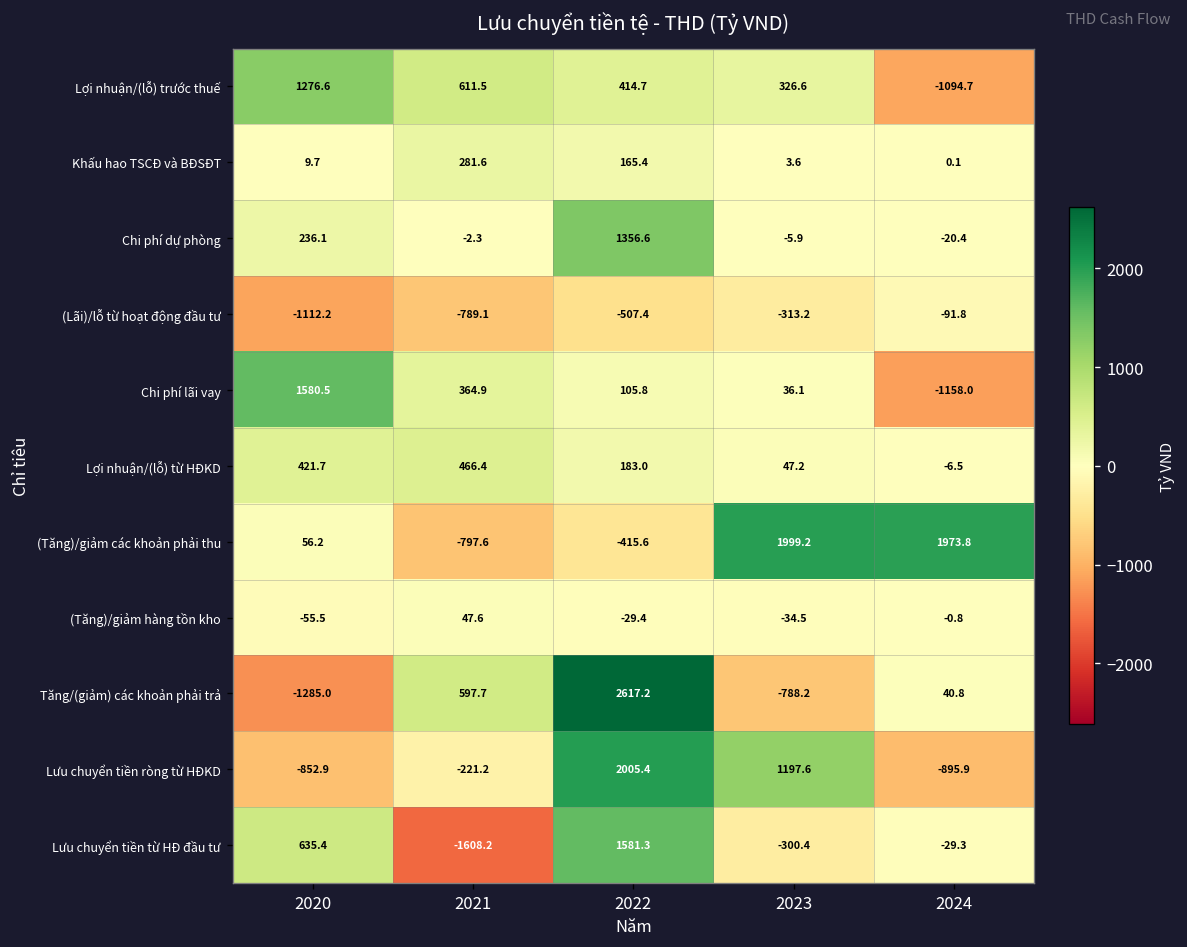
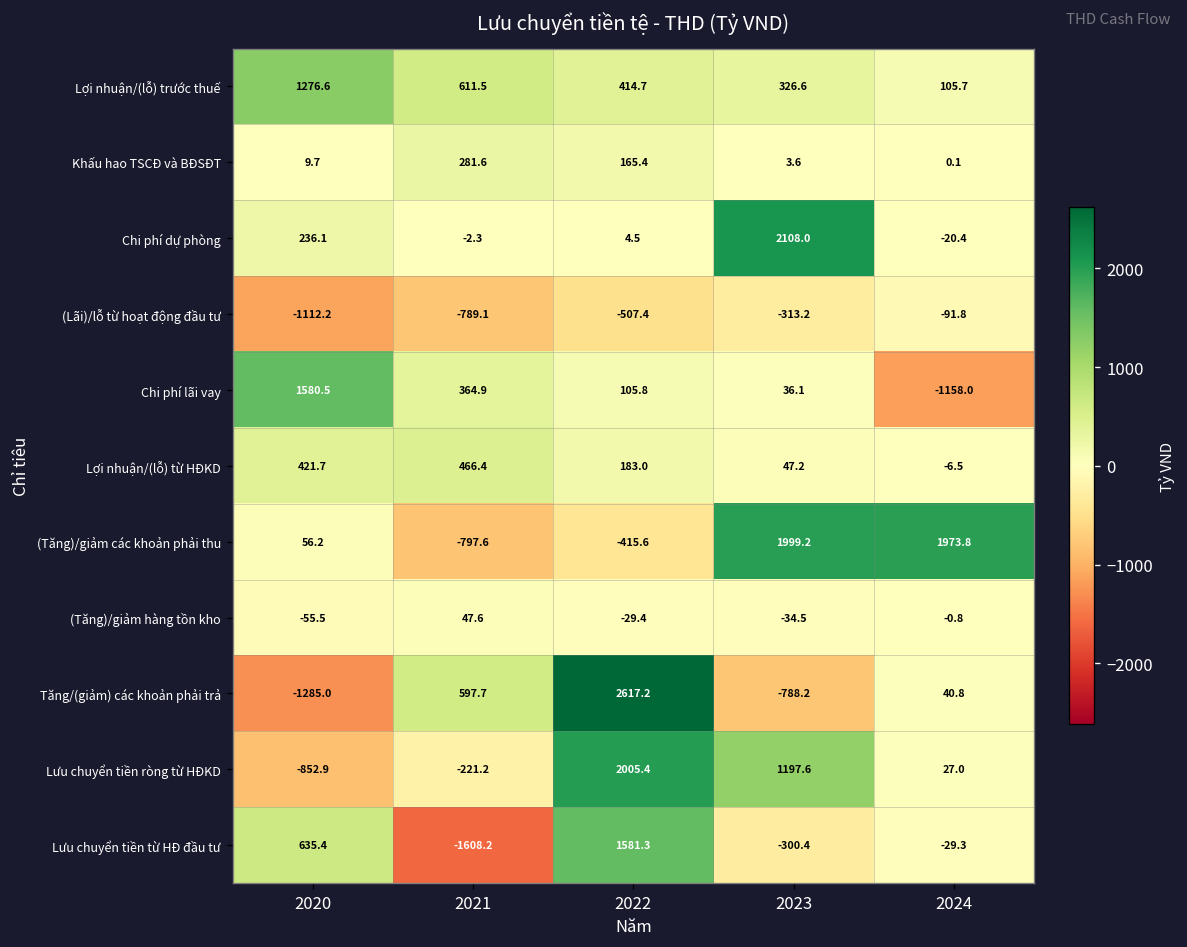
  {
    "Lợi nhuận/(lỗ) trước thuế": {
      "2020": 1276.6,
      "2021": 611.5,
      "2022": 414.7,
      "2023": 326.6,
-     "2024": -1094.7
+     "2024": 105.7
    },
    "Khấu hao TSCĐ và BĐSĐT": {
      "2020": 9.7,
      "2021": 281.6,
      "2022": 165.4,
      "2023": 3.6,
      "2024": 0.1
    },
    "Chi phí dự phòng": {
      "2020": 236.1,
      "2021": -2.3,
-     "2022": 1356.6,
-     "2023": -5.9,
+     "2022": 4.5,
+     "2023": 2108.0,
      "2024": -20.4
    },
    "(Lãi)/lỗ từ hoạt động đầu tư": {
      "2020": -1112.2,
      "2021": -789.1,
      "2022": -507.4,
      "2023": -313.2,
      "2024": -91.8
    },
    "Chi phí lãi vay": {
      "2020": 1580.5,
      "2021": 364.9,
      "2022": 105.8,
      "2023": 36.1,
      "2024": -1158.0
    },
    "Lợi nhuận/(lỗ) từ HĐKD": {
      "2020": 421.7,
      "2021": 466.4,
      "2022": 183.0,
      "2023": 47.2,
      "2024": -6.5
    },
    "(Tăng)/giảm các khoản phải thu": {
      "2020": 56.2,
      "2021": -797.6,
      "2022": -415.6,
      "2023": 1999.2,
      "2024": 1973.8
    },
    "(Tăng)/giảm hàng tồn kho": {
      "2020": -55.5,
      "2021": 47.6,
      "2022": -29.4,
      "2023": -34.5,
      "2024": -0.8
    },
    "Tăng/(giảm) các khoản phải trả": {
      "2020": -1285.0,
      "2021": 597.7,
      "2022": 2617.2,
      "2023": -788.2,
      "2024": 40.8
    },
    "Lưu chuyển tiền ròng từ HĐKD": {
      "2020": -852.9,
      "2021": -221.2,
      "2022": 2005.4,
      "2023": 1197.6,
-     "2024": -895.9
+     "2024": 27.0
    },
    "Lưu chuyển tiền từ HĐ đầu tư": {
      "2020": 635.4,
      "2021": -1608.2,
      "2022": 1581.3,
      "2023": -300.4,
      "2024": -29.3
    }
  }
